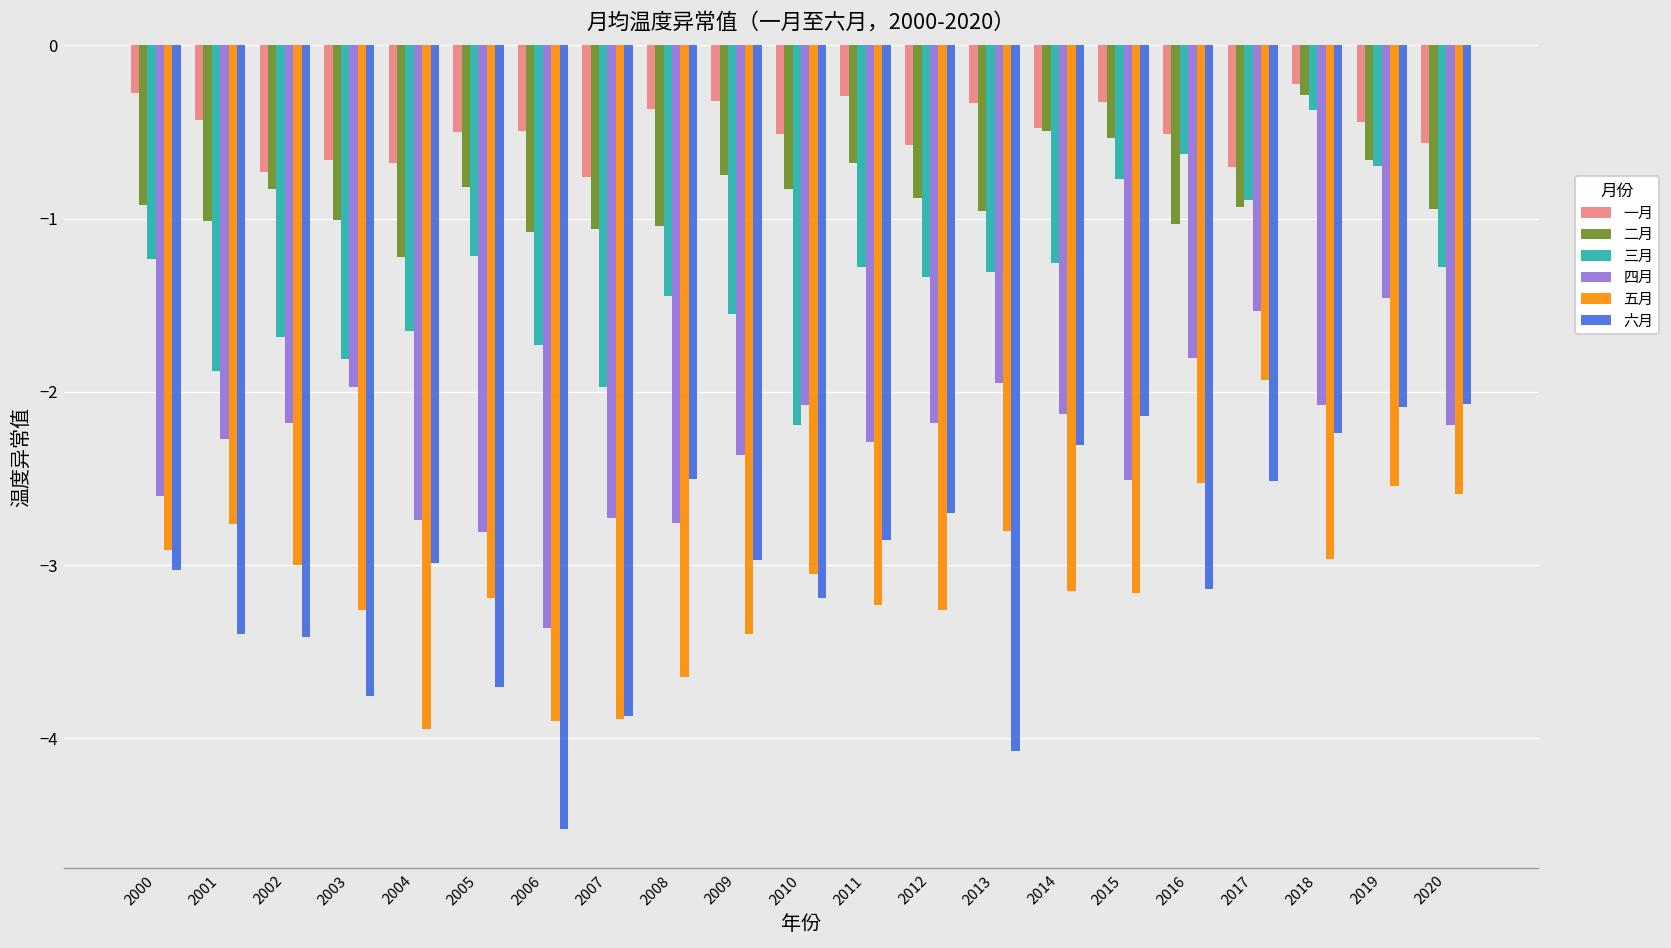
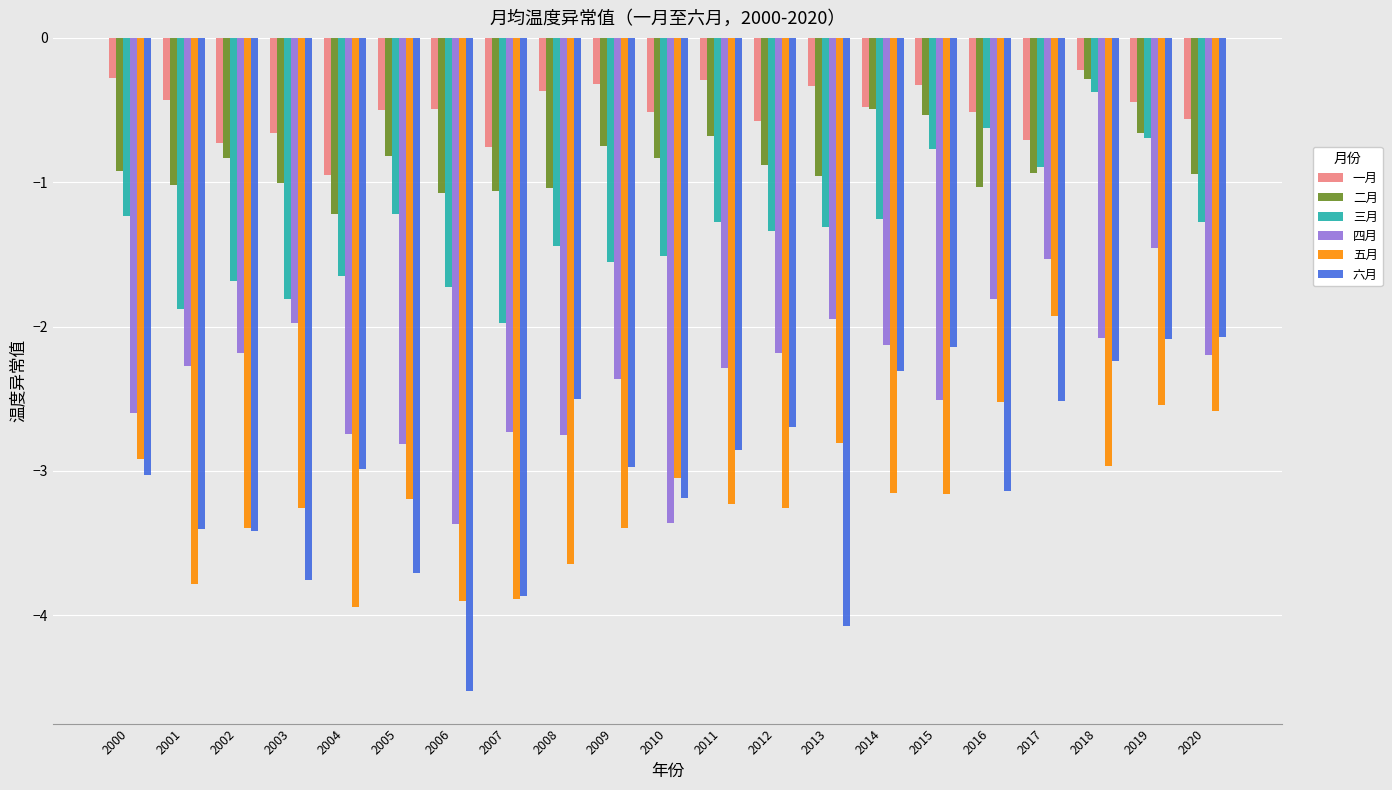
  {
    "一月": {
      "2000": -0.28,
      "2001": -0.43,
      "2002": -0.73,
      "2003": -0.66,
-     "2004": -0.68,
+     "2004": -0.95,
      "2005": -0.50,
      "2006": -0.49,
      "2007": -0.76,
      "2008": -0.37,
      "2009": -0.32,
      "2010": -0.51,
      "2011": -0.29,
      "2012": -0.58,
      "2013": -0.33,
      "2014": -0.48,
      "2015": -0.32,
      "2016": -0.51,
      "2017": -0.70,
      "2018": -0.22,
      "2019": -0.44,
      "2020": -0.56
    },
    "二月": {
      "2000": -0.92,
      "2001": -1.02,
      "2002": -0.83,
      "2003": -1.01,
      "2004": -1.22,
      "2005": -0.82,
      "2006": -1.08,
      "2007": -1.06,
      "2008": -1.04,
      "2009": -0.75,
      "2010": -0.83,
      "2011": -0.68,
      "2012": -0.88,
      "2013": -0.96,
      "2014": -0.50,
      "2015": -0.54,
      "2016": -1.03,
      "2017": -0.93,
      "2018": -0.28,
      "2019": -0.66,
      "2020": -0.94
    },
    "三月": {
      "2000": -1.23,
      "2001": -1.88,
      "2002": -1.68,
      "2003": -1.81,
      "2004": -1.65,
      "2005": -1.22,
      "2006": -1.73,
      "2007": -1.97,
      "2008": -1.44,
      "2009": -1.55,
-     "2010": -2.19,
+     "2010": -1.51,
      "2011": -1.28,
      "2012": -1.34,
      "2013": -1.31,
      "2014": -1.26,
      "2015": -0.77,
      "2016": -0.62,
      "2017": -0.89,
      "2018": -0.37,
      "2019": -0.70,
      "2020": -1.28
    },
    "四月": {
      "2000": -2.60,
      "2001": -2.27,
      "2002": -2.18,
      "2003": -1.97,
      "2004": -2.74,
      "2005": -2.81,
      "2006": -3.37,
      "2007": -2.73,
      "2008": -2.75,
      "2009": -2.36,
-     "2010": -2.08,
+     "2010": -3.36,
      "2011": -2.29,
      "2012": -2.18,
      "2013": -1.95,
      "2014": -2.13,
      "2015": -2.51,
      "2016": -1.81,
      "2017": -1.53,
      "2018": -2.08,
      "2019": -1.46,
      "2020": -2.19
    },
    "五月": {
      "2000": -2.92,
-     "2001": -2.76,
-     "2002": -3.00,
+     "2001": -3.78,
+     "2002": -3.40,
      "2003": -3.26,
      "2004": -3.95,
      "2005": -3.19,
      "2006": -3.90,
      "2007": -3.89,
      "2008": -3.65,
      "2009": -3.40,
      "2010": -3.05,
      "2011": -3.23,
      "2012": -3.26,
      "2013": -2.80,
      "2014": -3.15,
      "2015": -3.16,
      "2016": -2.52,
      "2017": -1.93,
      "2018": -2.96,
      "2019": -2.54,
      "2020": -2.59
    },
    "六月": {
      "2000": -3.03,
      "2001": -3.40,
      "2002": -3.42,
      "2003": -3.75,
      "2004": -2.99,
      "2005": -3.71,
      "2006": -4.52,
      "2007": -3.87,
      "2008": -2.50,
      "2009": -2.97,
      "2010": -3.19,
      "2011": -2.86,
      "2012": -2.70,
      "2013": -4.08,
      "2014": -2.31,
      "2015": -2.14,
      "2016": -3.14,
      "2017": -2.52,
      "2018": -2.24,
      "2019": -2.09,
      "2020": -2.07
    }
  }
